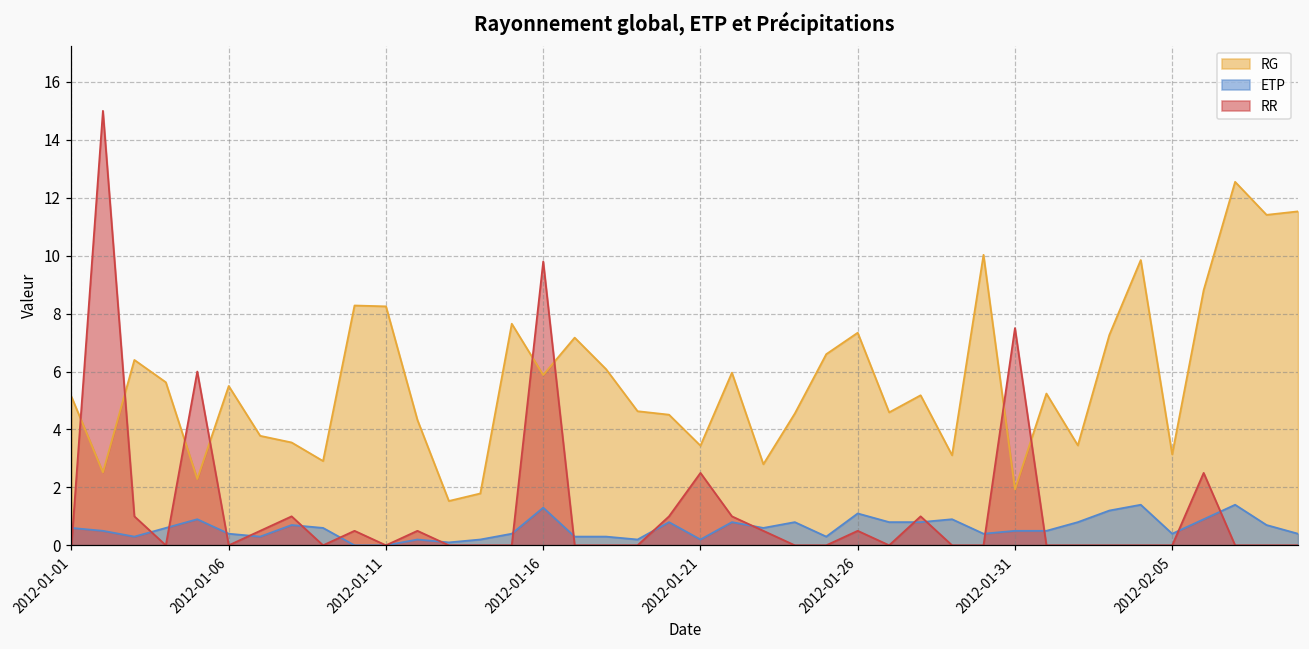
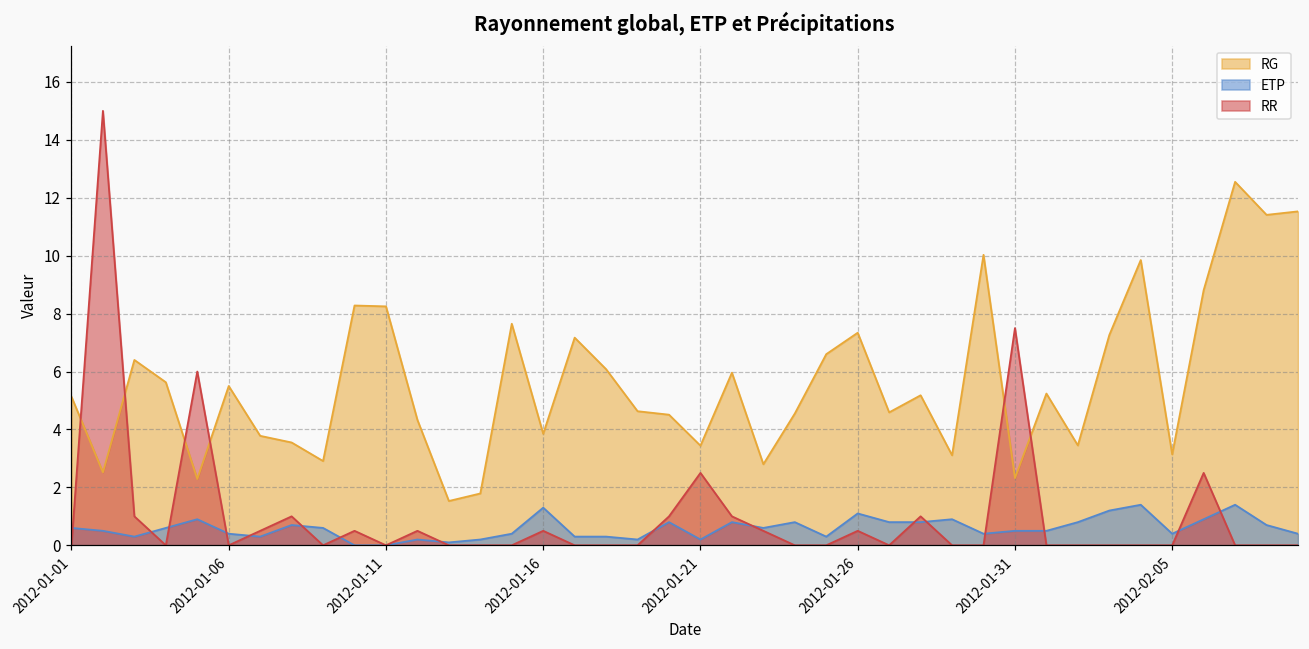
  {
    "RG": {
      "2012-01-01": 5.1,
      "2012-01-06": 5.5,
      "2012-01-11": 8.3,
-     "2012-01-16": 5.9,
+     "2012-01-16": 3.9,
      "2012-01-21": 3.4,
      "2012-01-26": 7.3,
-     "2012-01-31": 1.9,
+     "2012-01-31": 2.3,
      "2012-02-05": 3.1
    },
    "ETP": {
      "2012-01-01": 0.6,
      "2012-01-06": 0.4,
      "2012-01-16": 1.3,
      "2012-01-21": 0.2,
      "2012-01-26": 1.1,
      "2012-01-31": 0.5,
      "2012-02-05": 0.4
    },
    "RR": {
      "2012-01-01": 0.0,
      "2012-01-06": 0.0,
-     "2012-01-16": 9.8,
+     "2012-01-16": 0.5,
      "2012-01-21": 2.5,
      "2012-01-26": 0.5,
      "2012-01-31": 7.5,
      "2012-02-05": 0.0
    }
  }
